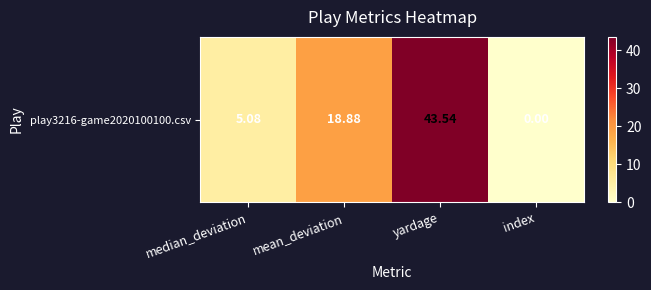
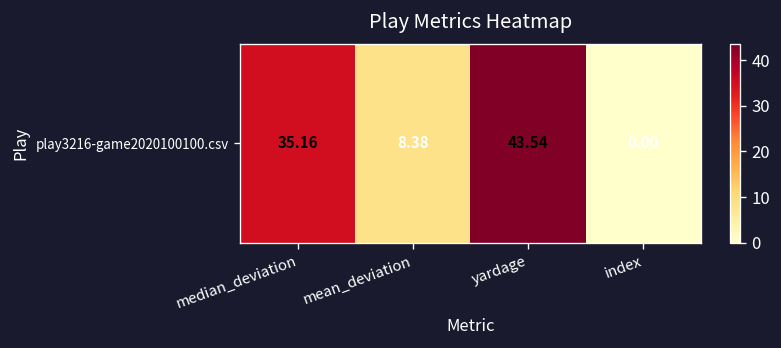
  {
    "play3216-game2020100100.csv": {
-     "median_deviation": 5.08,
-     "mean_deviation": 18.88,
+     "median_deviation": 35.16,
+     "mean_deviation": 8.38,
      "yardage": 43.54,
      "index": 0.00
    }
  }
